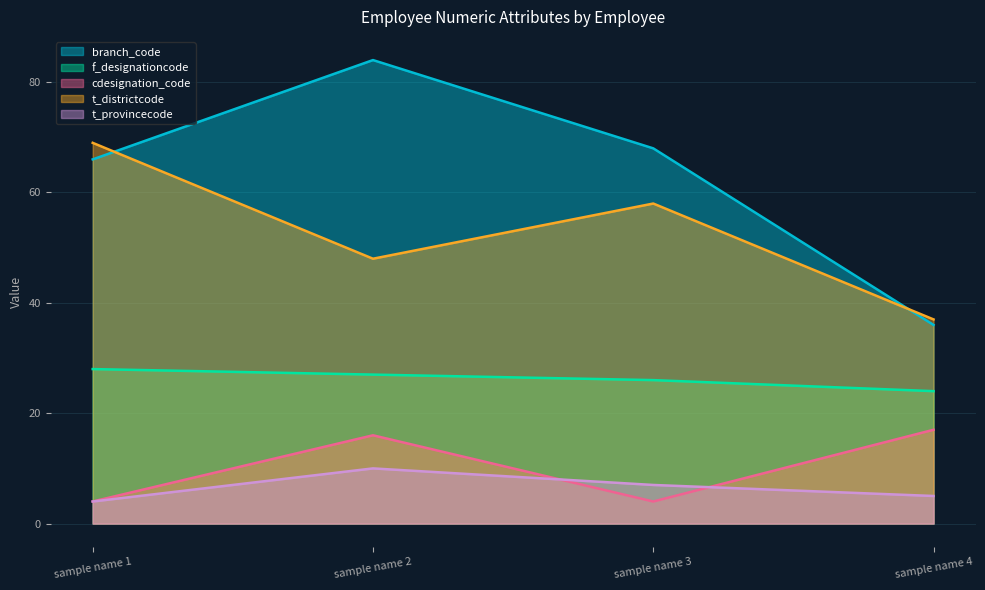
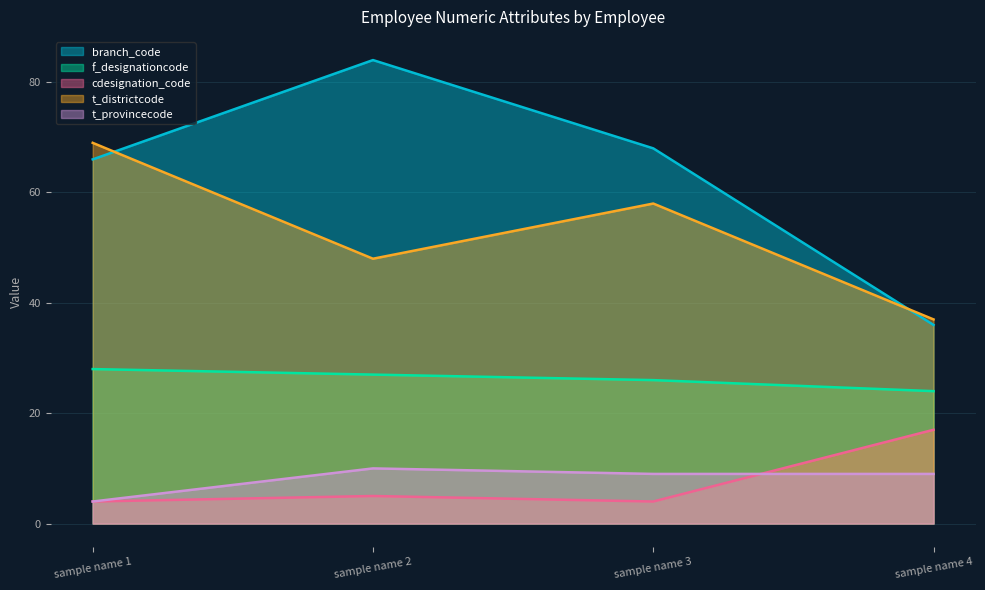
  {
    "cdesignation_code": {
-     "sample name 2": 16,
+     "sample name 2": 5,
      "sample name 3": 4,
      "sample name 4": 17
    },
    "t_districtcode": {
      "sample name 1": 69,
      "sample name 2": 48,
      "sample name 3": 58,
      "sample name 4": 37
    },
    "t_provincecode": {
      "sample name 2": 10,
-     "sample name 3": 7,
-     "sample name 4": 5
+     "sample name 3": 9,
+     "sample name 4": 9
    }
  }
